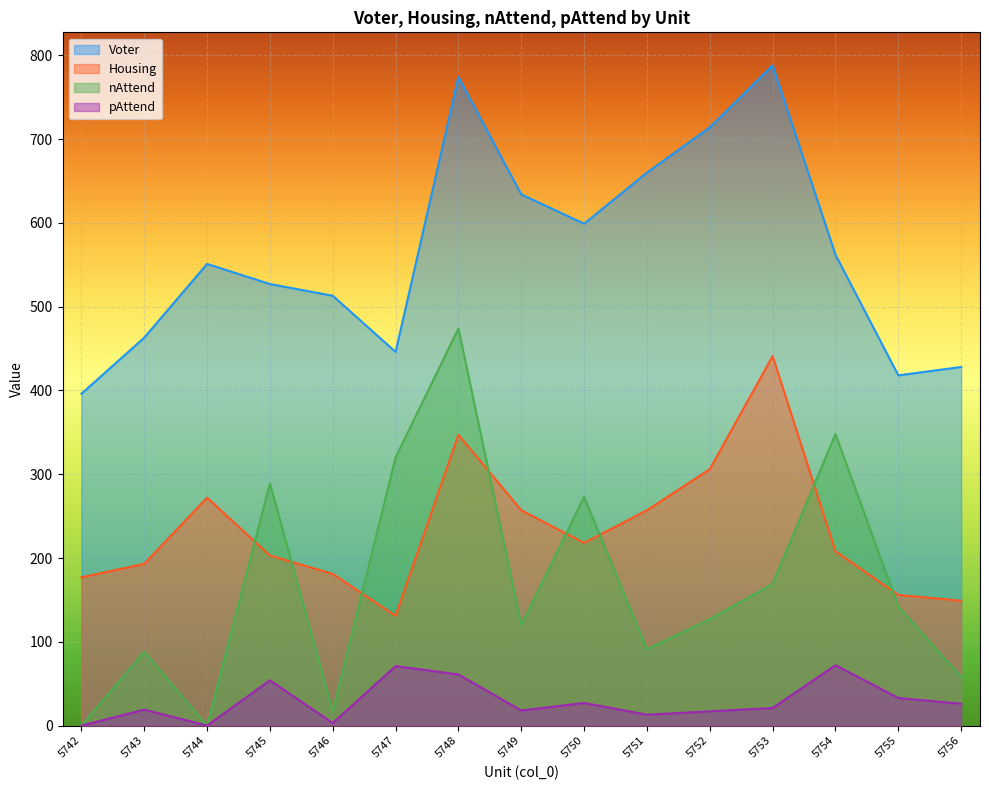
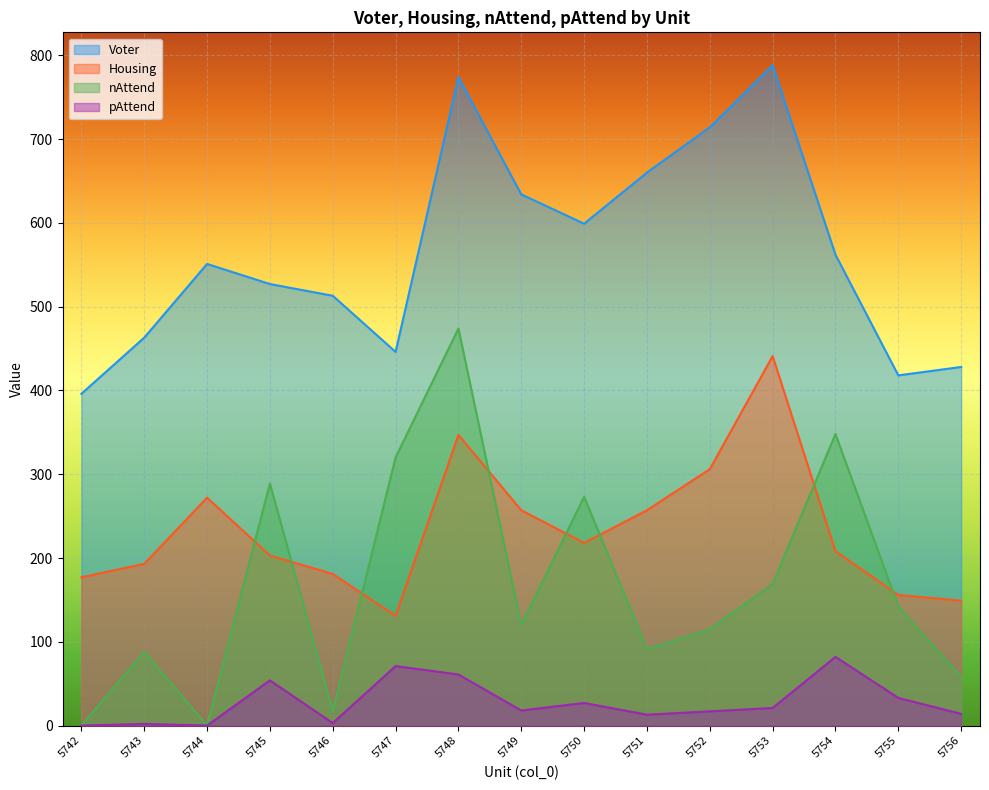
  {
    "Voter": {
      "5742": 400,
      "5743": 460,
      "5744": 550,
      "5745": 530,
      "5746": 510,
      "5747": 450,
      "5748": 770,
      "5749": 630,
      "5750": 600,
      "5751": 660,
      "5752": 710,
      "5753": 790,
      "5754": 560,
      "5755": 420,
      "5756": 430
    },
    "Housing": {
      "5742": 180,
      "5743": 190,
      "5744": 270,
      "5745": 200,
      "5746": 180,
      "5747": 130,
      "5748": 350,
      "5749": 260,
      "5750": 220,
      "5751": 260,
      "5752": 310,
      "5753": 440,
      "5754": 210,
      "5755": 160,
      "5756": 150
    },
    "nAttend": {
      "5743": 90,
      "5745": 290,
      "5746": 20,
      "5747": 320,
      "5748": 470,
      "5749": 120,
      "5750": 270,
      "5751": 90,
-     "5752": 130,
+     "5752": 120,
      "5753": 170,
      "5754": 350,
      "5755": 140,
      "5756": 60
    },
    "pAttend": {
-     "5743": 20,
+     "5743": 0,
      "5745": 50,
      "5746": 0,
      "5747": 70,
      "5748": 60,
      "5749": 20,
      "5750": 30,
      "5751": 10,
      "5752": 20,
      "5753": 20,
-     "5754": 70,
+     "5754": 80,
      "5755": 30,
-     "5756": 30
+     "5756": 10
    }
  }
